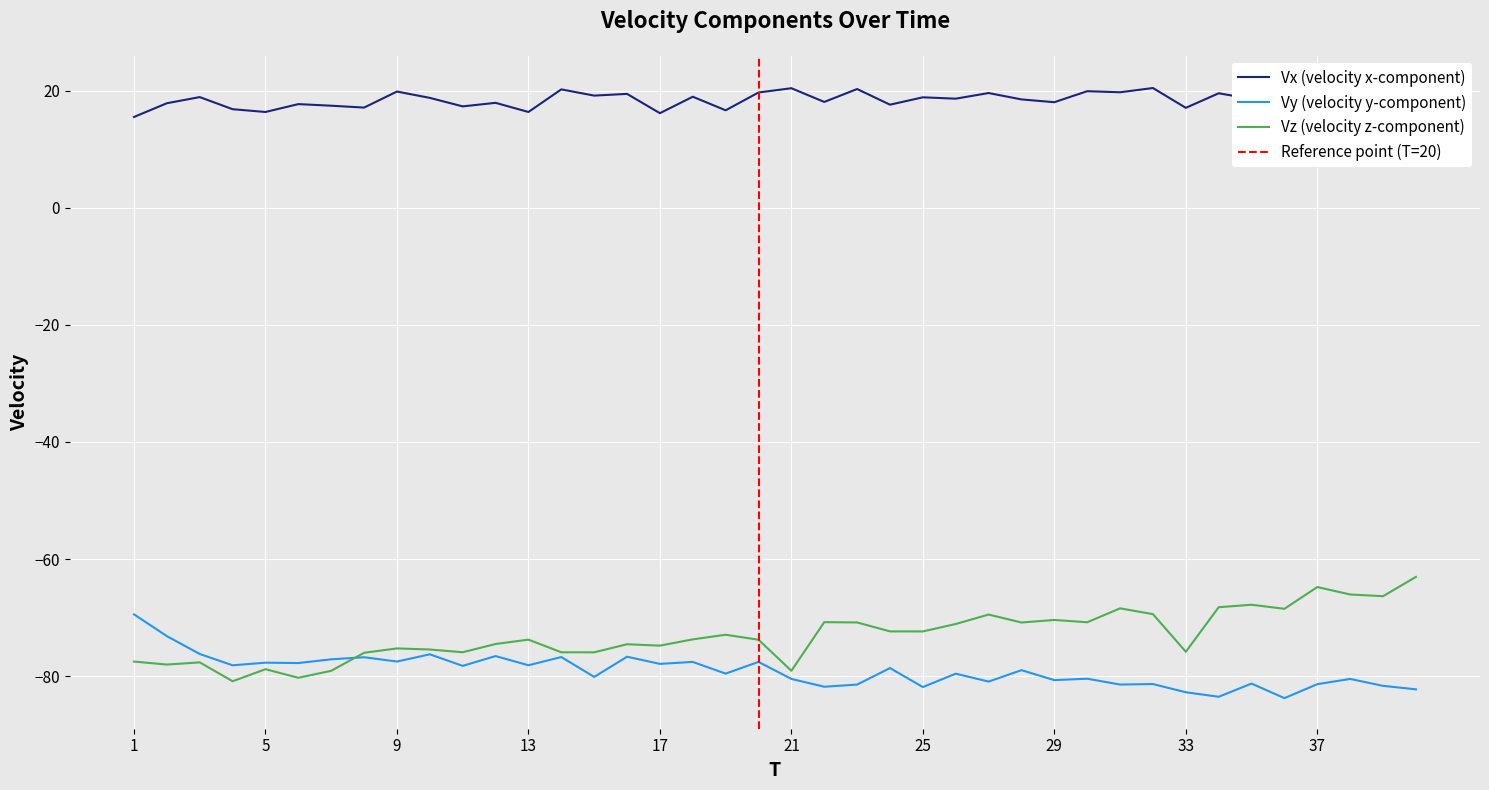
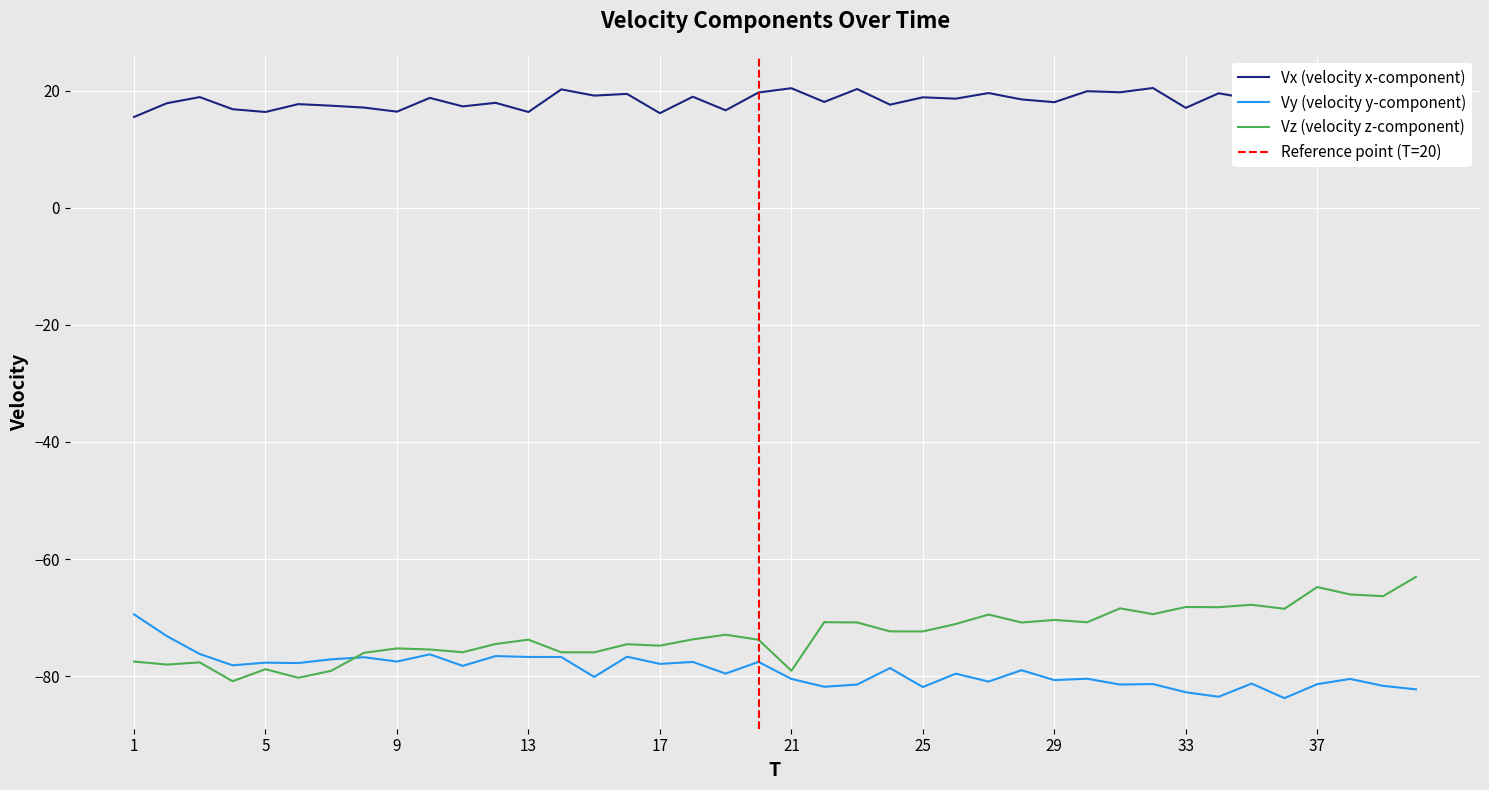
  {
    "Vx (velocity x-component)": {
      "1": 16,
      "5": 16,
-     "9": 20,
+     "9": 16,
      "13": 16,
      "17": 16,
      "21": 20,
      "25": 19,
      "29": 18,
      "33": 17
    },
    "Vy (velocity y-component)": {
      "1": -69,
      "5": -78,
      "9": -78,
-     "13": -78,
+     "13": -77,
      "17": -78,
      "21": -80,
      "25": -82,
      "29": -81,
      "33": -83,
      "37": -81
    },
    "Vz (velocity z-component)": {
      "1": -78,
      "5": -79,
      "9": -75,
      "13": -74,
      "17": -75,
      "21": -79,
      "25": -72,
      "29": -70,
-     "33": -76,
+     "33": -68,
      "37": -65
    }
  }
